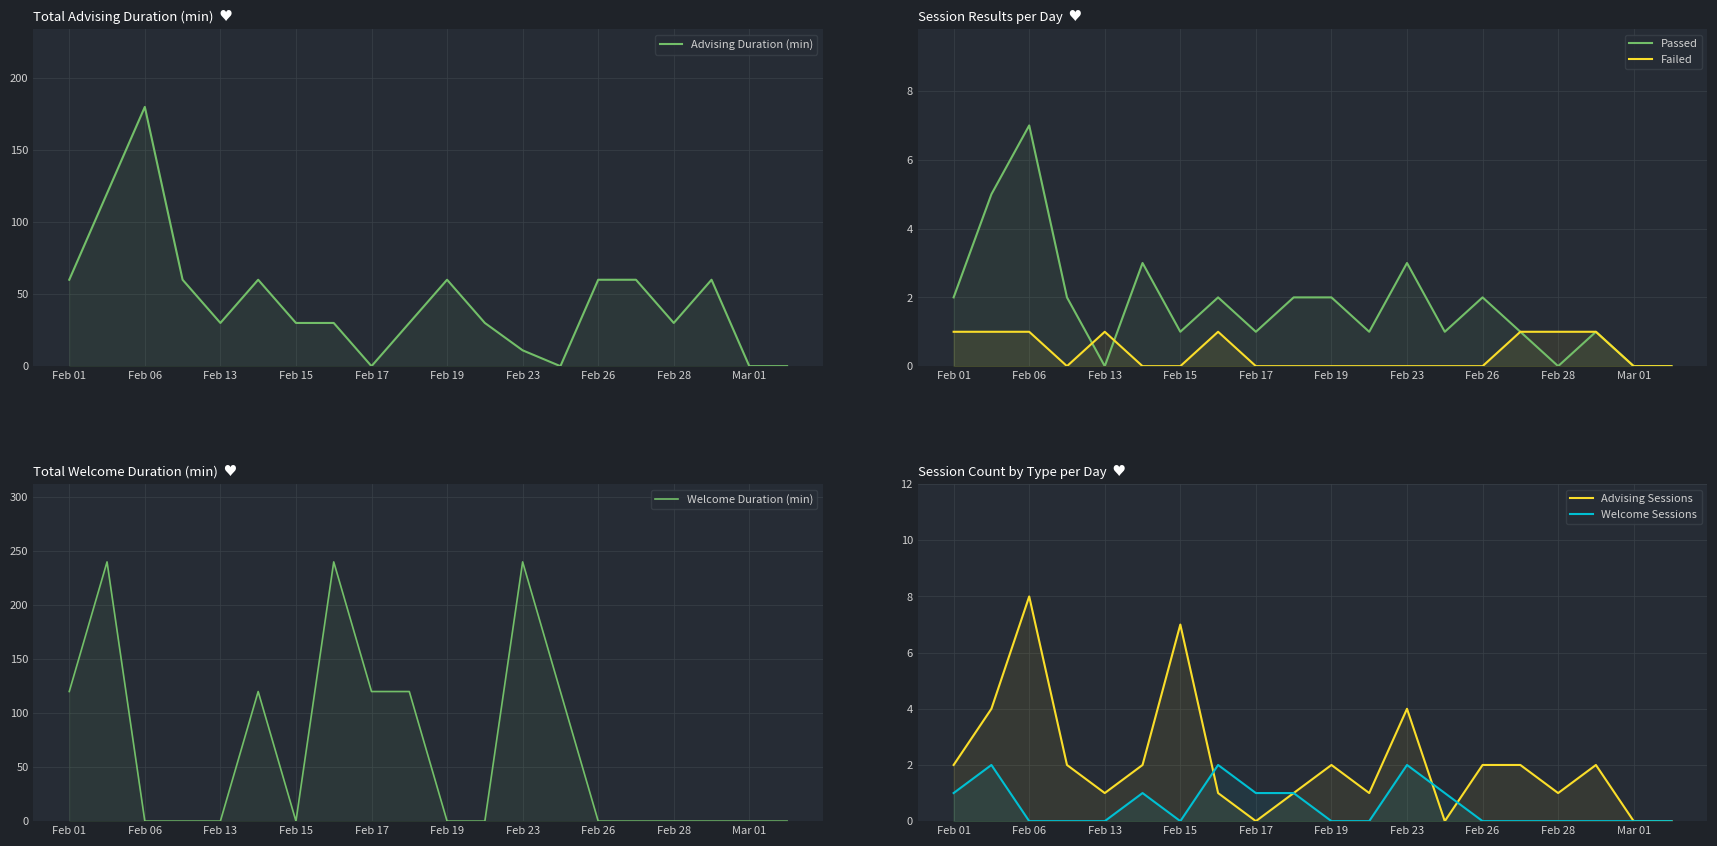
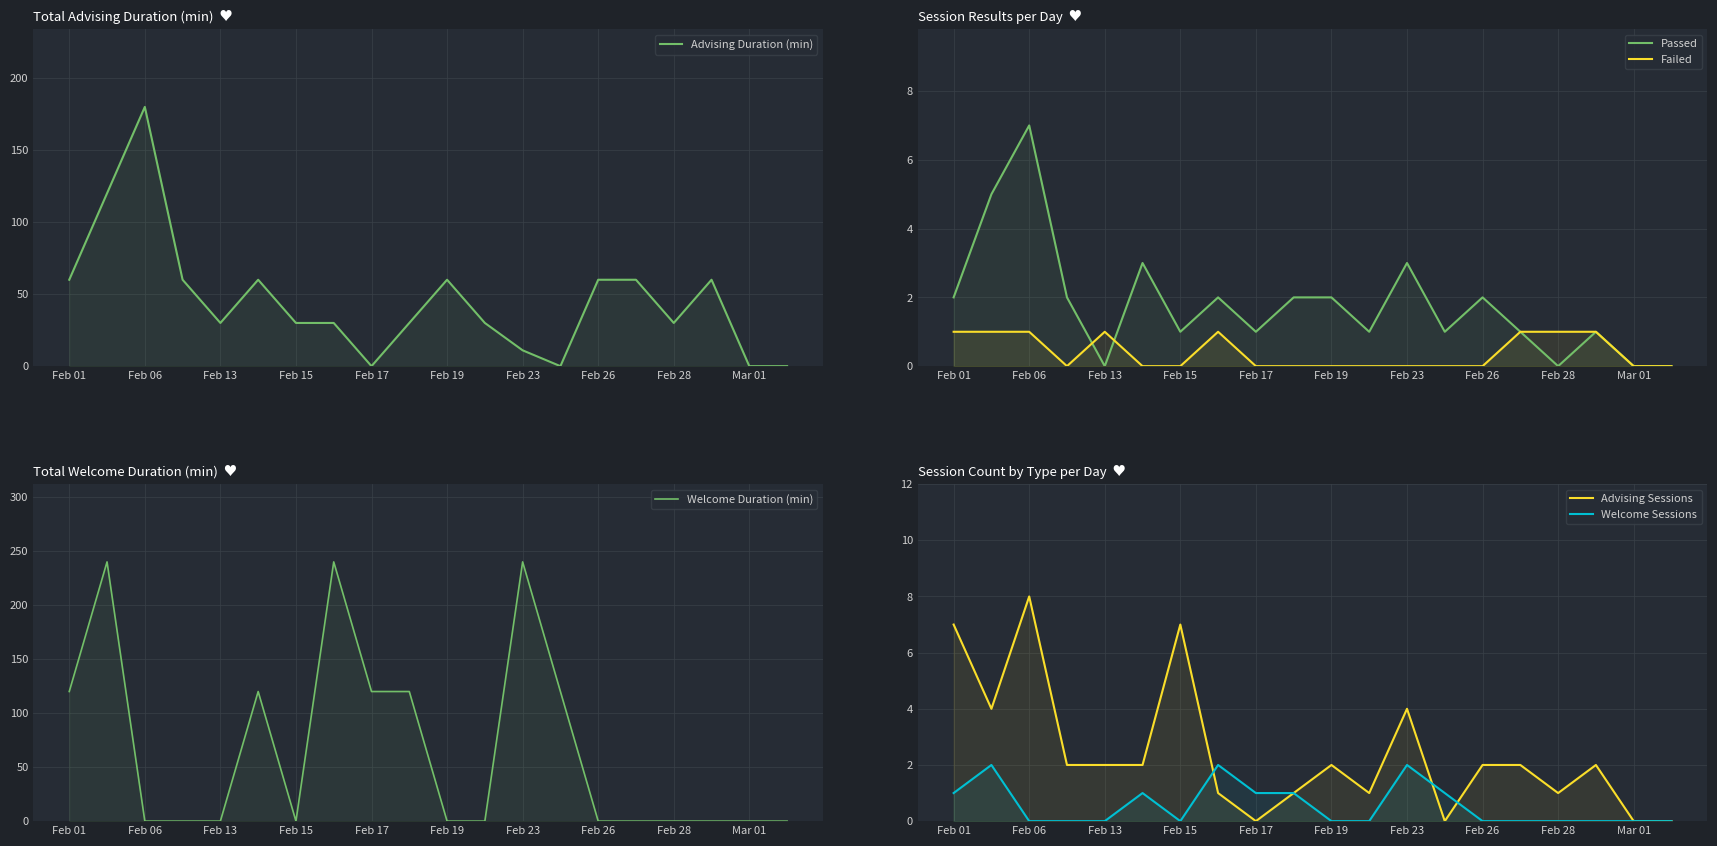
  {
    "Total Advising Duration (min) ♥": {
      "Feb 01": 60,
      "Feb 06": 180,
      "Feb 13": 30,
      "Feb 15": 30,
      "Feb 17": 0,
      "Feb 19": 60,
      "Feb 23": 11,
      "Feb 26": 60,
      "Feb 28": 30,
      "Mar 01": 0
    },
    "Session Results per Day ♥": {
      "Passed": {
        "Feb 01": 2.0,
        "Feb 06": 7.0,
        "Feb 13": 0.0,
        "Feb 15": 1.0,
        "Feb 17": 1.0,
        "Feb 19": 2.0,
        "Feb 23": 3.0,
        "Feb 26": 2.0,
        "Feb 28": 0.0
      },
      "Failed": {
        "Feb 01": 1.0,
        "Feb 06": 1.0,
        "Feb 13": 1.0,
        "Feb 15": 0.0,
        "Feb 17": 0.0,
        "Feb 19": 0.0,
        "Feb 23": 0.0,
        "Feb 26": 0.0,
        "Feb 28": 1.0
      }
    },
    "Total Welcome Duration (min) ♥": {
      "Feb 01": 120,
      "Feb 06": 0,
      "Feb 13": 0,
      "Feb 15": 0,
      "Feb 17": 120,
      "Feb 19": 0,
      "Feb 23": 240,
      "Feb 26": 0,
      "Feb 28": 0,
      "Mar 01": 0
    },
    "Session Count by Type per Day ♥": {
      "Advising Sessions": {
-       "Feb 01": 2,
+       "Feb 01": 7,
        "Feb 06": 8,
-       "Feb 13": 1,
+       "Feb 13": 2,
        "Feb 15": 7,
        "Feb 17": 0,
        "Feb 19": 2,
        "Feb 23": 4,
        "Feb 26": 2,
        "Feb 28": 1
      },
      "Welcome Sessions": {
        "Feb 01": 1,
        "Feb 06": 0,
        "Feb 13": 0,
        "Feb 15": 0,
        "Feb 17": 1,
        "Feb 19": 0,
        "Feb 23": 2,
        "Feb 26": 0,
        "Feb 28": 0
      }
    }
  }
